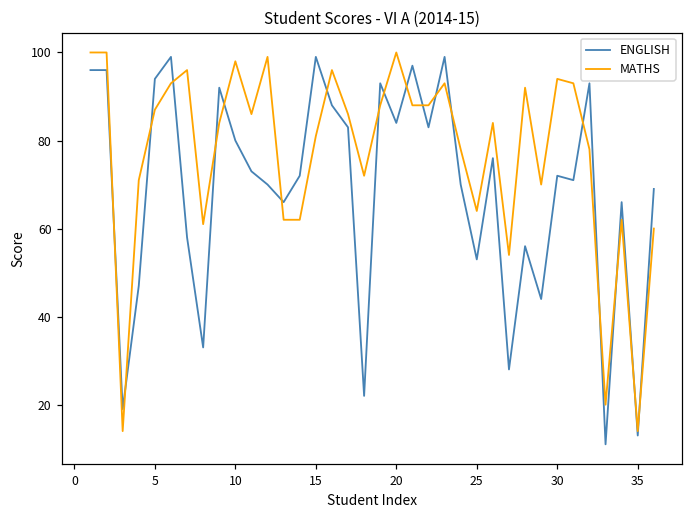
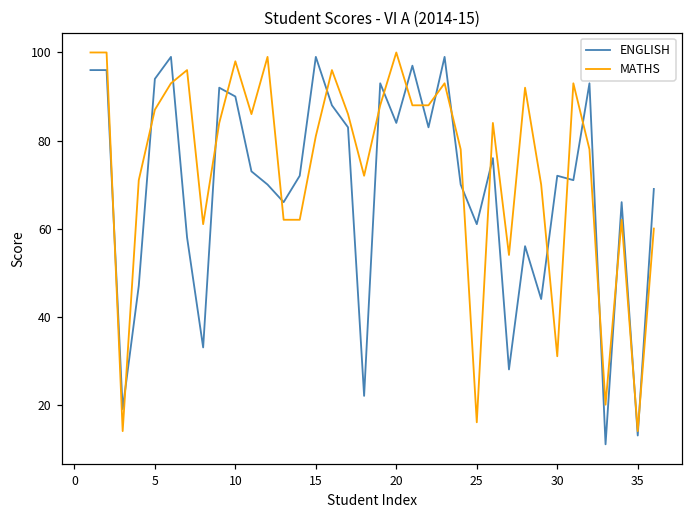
  {
    "ENGLISH": {
      "5": 94,
-     "10": 80,
+     "10": 90,
      "15": 99,
      "20": 84,
-     "25": 53,
+     "25": 61,
      "30": 72,
      "35": 13
    },
    "MATHS": {
      "5": 87,
      "10": 98,
      "15": 81,
      "20": 100,
-     "25": 64,
-     "30": 94,
+     "25": 16,
+     "30": 31,
      "35": 14
    }
  }
